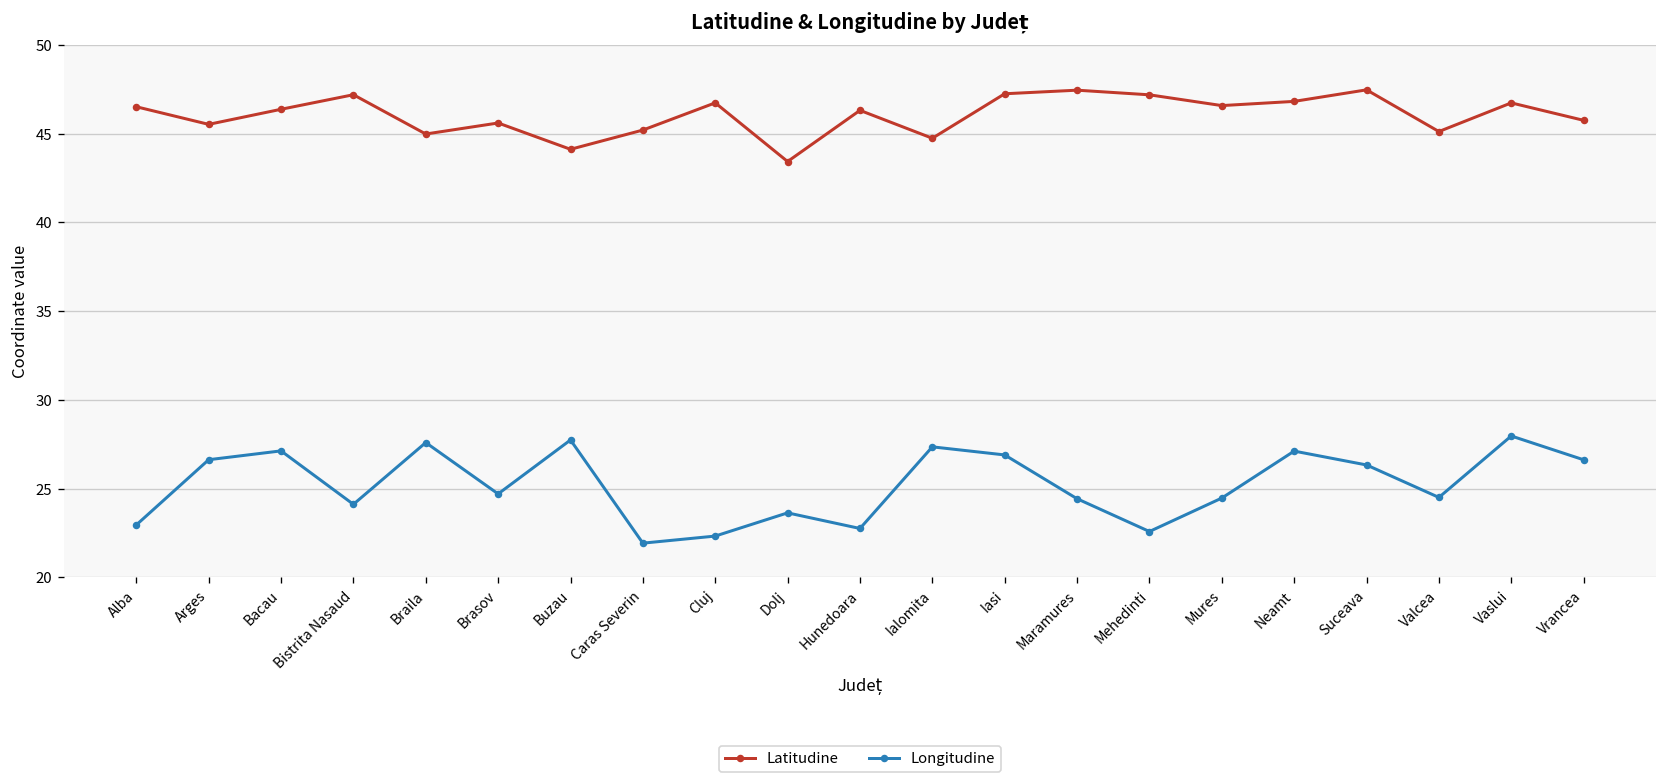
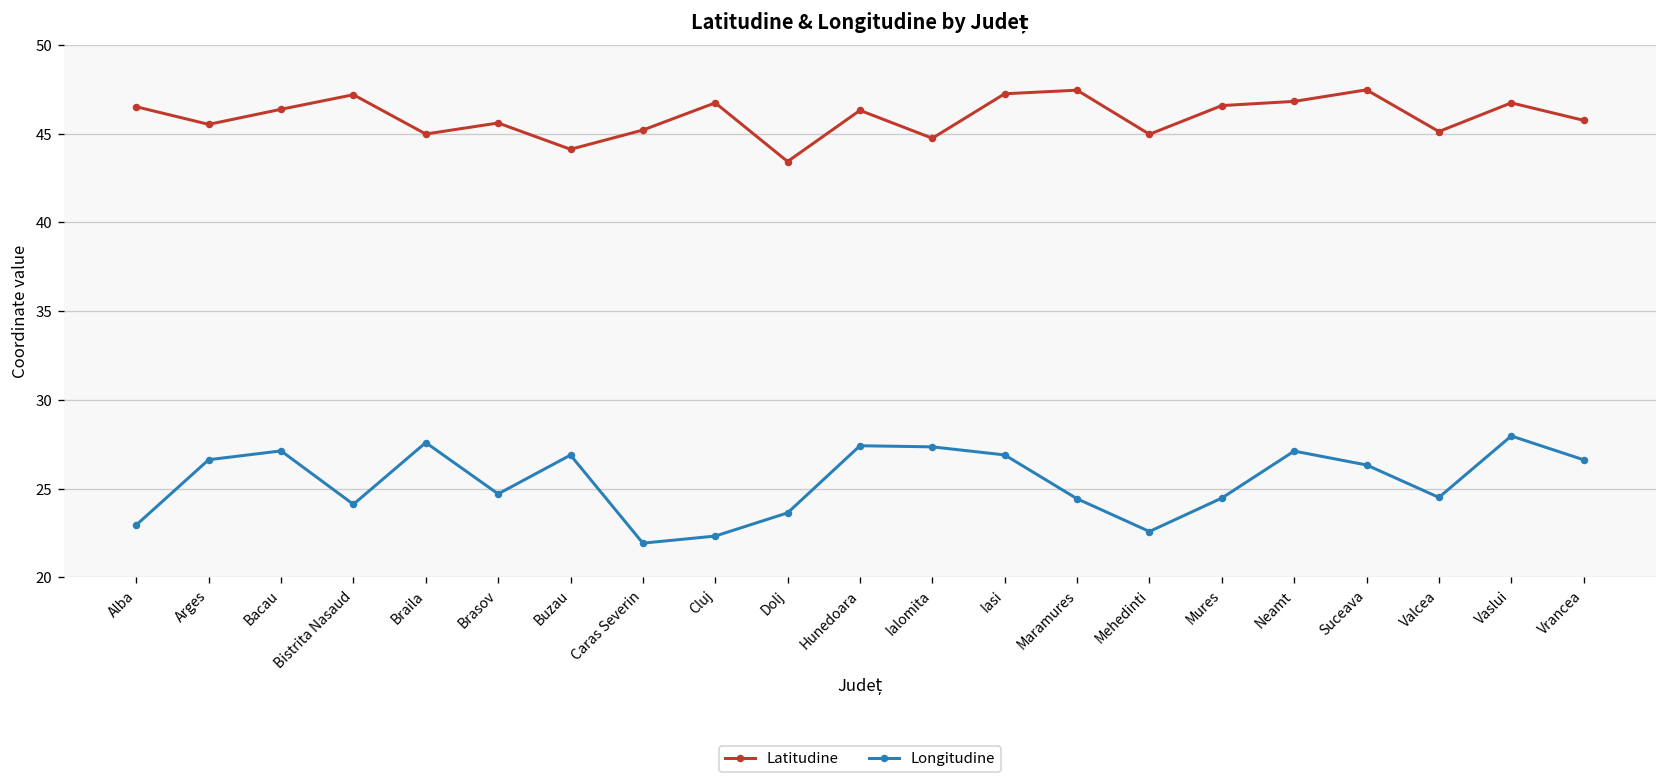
  {
    "Latitudine": {
      "Alba": 46.5,
      "Arges": 45.5,
      "Bacau": 46.4,
      "Bistrita Nasaud": 47.2,
      "Braila": 45.0,
      "Brasov": 45.6,
      "Buzau": 44.1,
      "Caras Severin": 45.2,
      "Cluj": 46.7,
      "Dolj": 43.4,
      "Hunedoara": 46.3,
      "Ialomita": 44.7,
      "Iasi": 47.3,
      "Maramures": 47.5,
-     "Mehedinti": 47.2,
+     "Mehedinti": 45.0,
      "Mures": 46.6,
      "Neamt": 46.8,
      "Suceava": 47.5,
      "Valcea": 45.1,
      "Vaslui": 46.7,
      "Vrancea": 45.8
    },
    "Longitudine": {
      "Alba": 22.9,
      "Arges": 26.6,
      "Bacau": 27.1,
      "Bistrita Nasaud": 24.1,
      "Braila": 27.6,
      "Brasov": 24.7,
-     "Buzau": 27.7,
+     "Buzau": 26.9,
      "Caras Severin": 21.9,
      "Cluj": 22.3,
      "Dolj": 23.6,
-     "Hunedoara": 22.7,
+     "Hunedoara": 27.4,
      "Ialomita": 27.3,
      "Iasi": 26.9,
      "Maramures": 24.4,
      "Mehedinti": 22.6,
      "Mures": 24.5,
      "Neamt": 27.1,
      "Suceava": 26.3,
      "Valcea": 24.5,
      "Vaslui": 28.0,
      "Vrancea": 26.6
    }
  }
